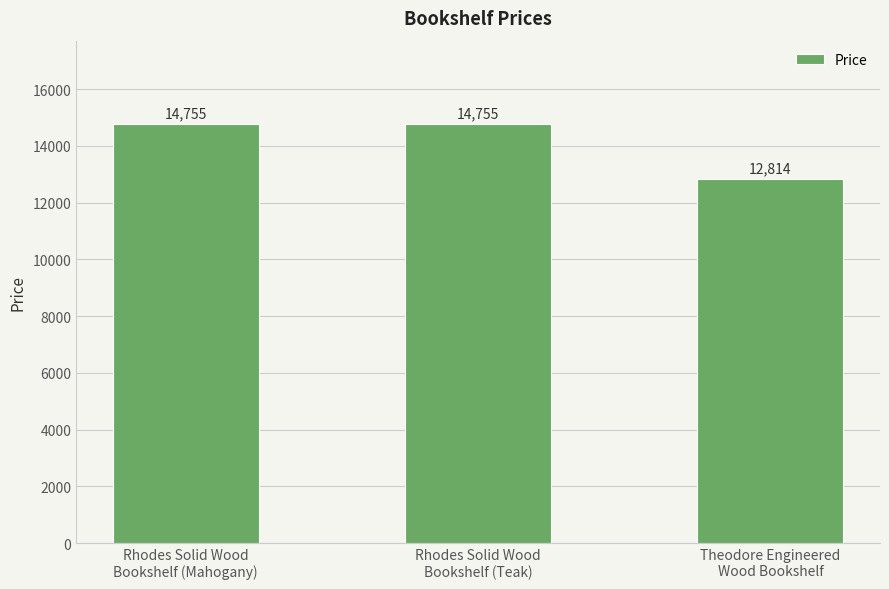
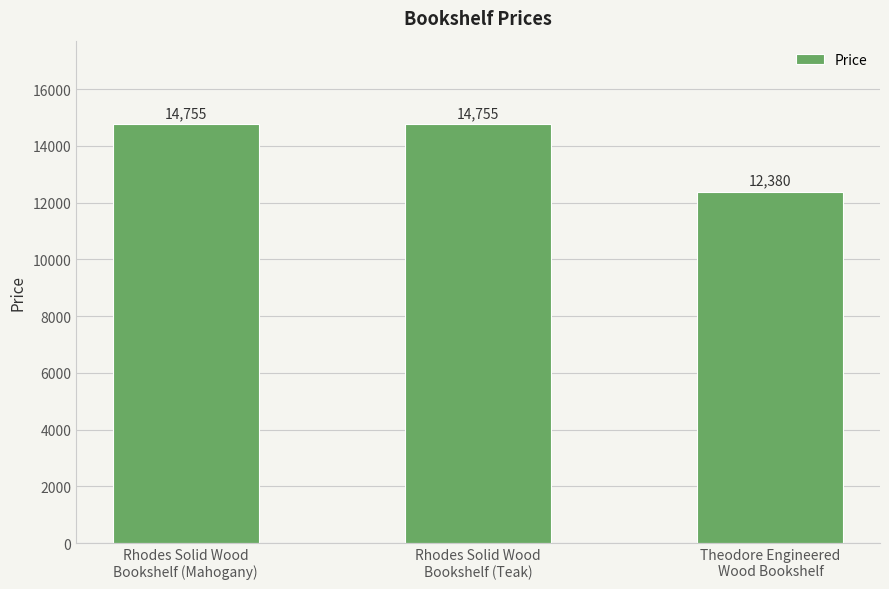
  {
    "Rhodes Solid Wood Bookshelf (Mahogany)": "14,755",
    "Rhodes Solid Wood Bookshelf (Teak)": "14,755",
-   "Theodore Engineered Wood Bookshelf": "12,814"
+   "Theodore Engineered Wood Bookshelf": "12,380"
  }
